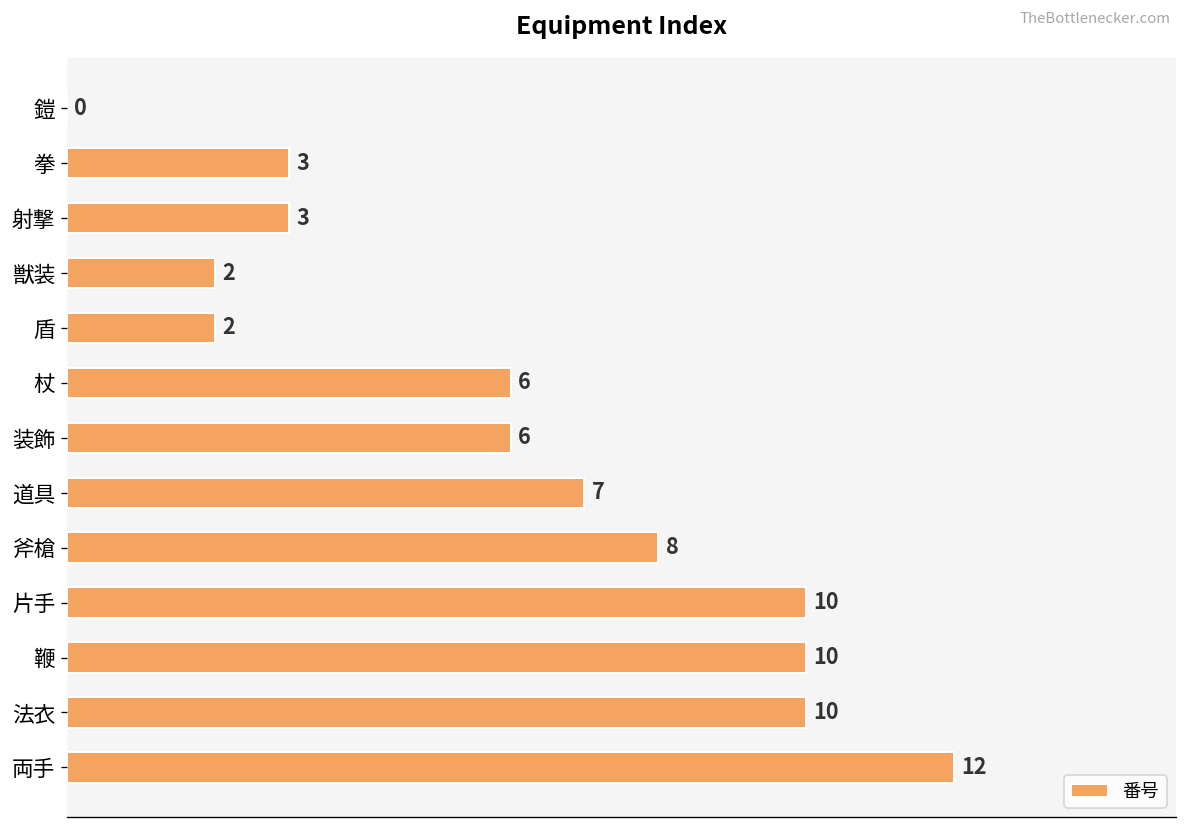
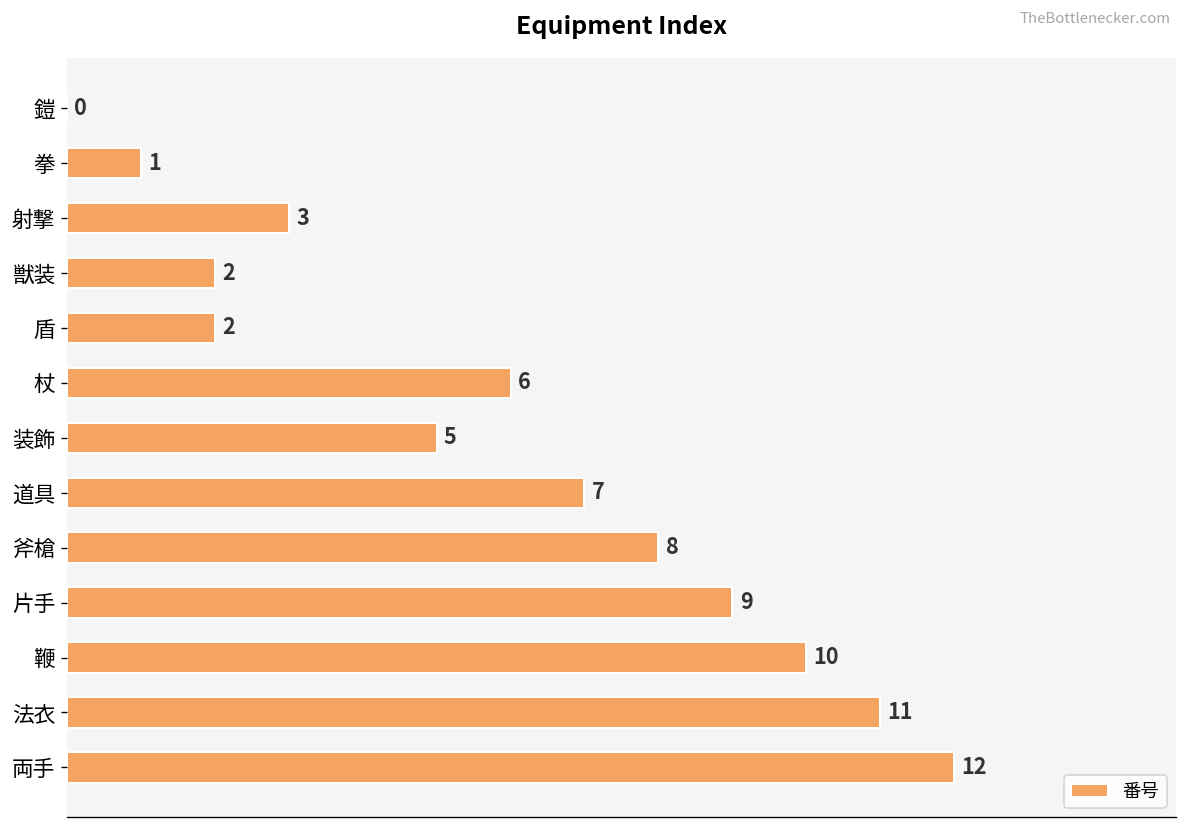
  {
    "鎧": 0,
-   "拳": 3,
+   "拳": 1,
    "射撃": 3,
    "獣装": 2,
    "盾": 2,
    "杖": 6,
-   "装飾": 6,
+   "装飾": 5,
    "道具": 7,
    "斧槍": 8,
-   "片手": 10,
+   "片手": 9,
    "鞭": 10,
-   "法衣": 10,
+   "法衣": 11,
    "両手": 12
  }
